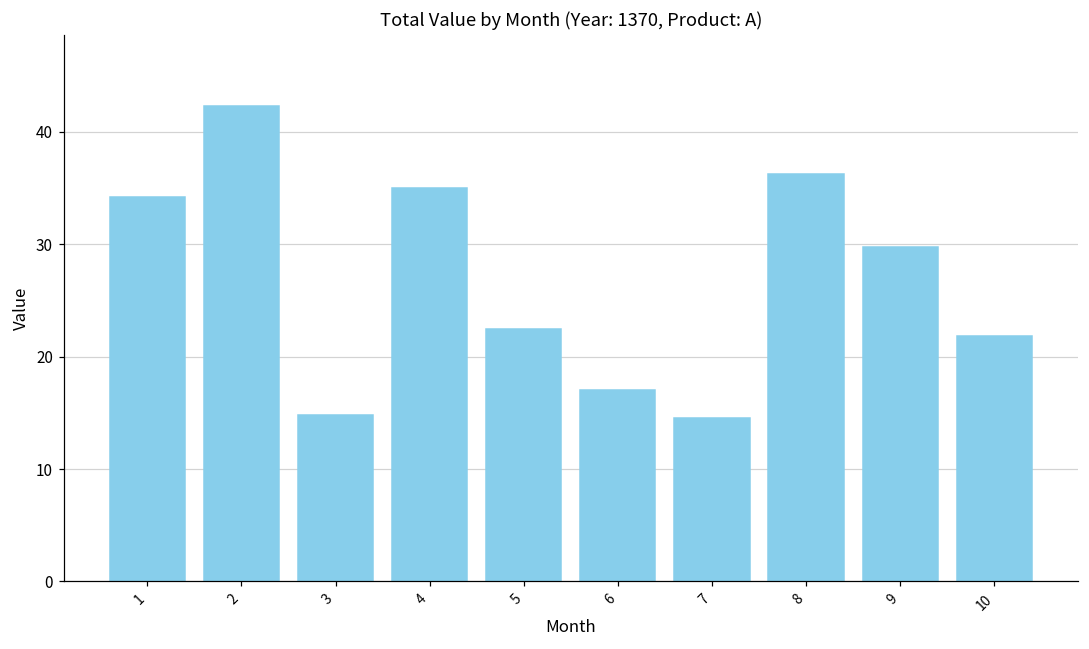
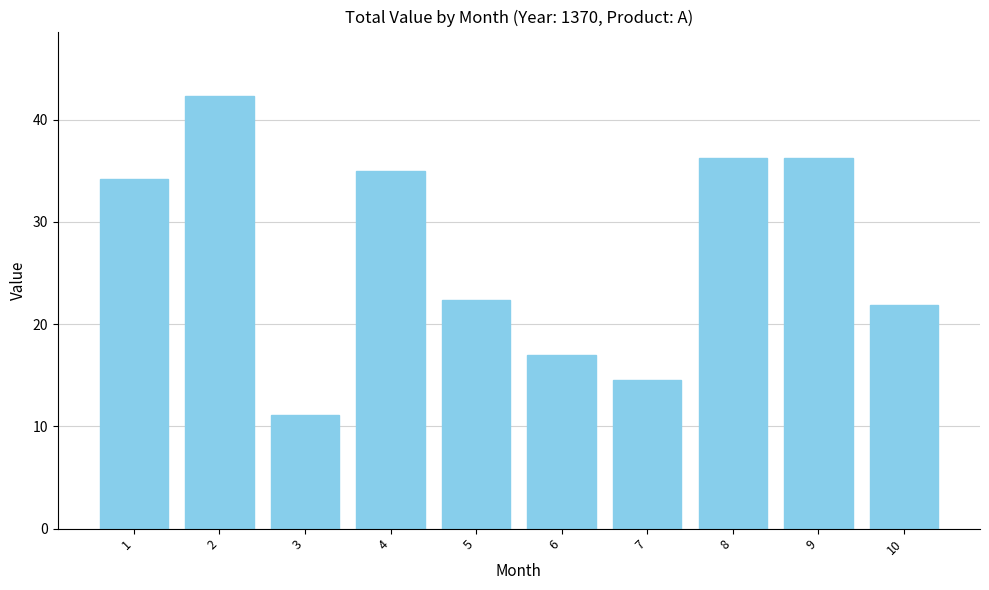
  {
    "1": 34.2,
    "2": 42.3,
-   "3": 14.8,
+   "3": 11.1,
    "4": 35.0,
    "5": 22.4,
    "6": 17.0,
    "7": 14.5,
    "8": 36.2,
-   "9": 29.8,
+   "9": 36.3,
    "10": 21.9
  }
